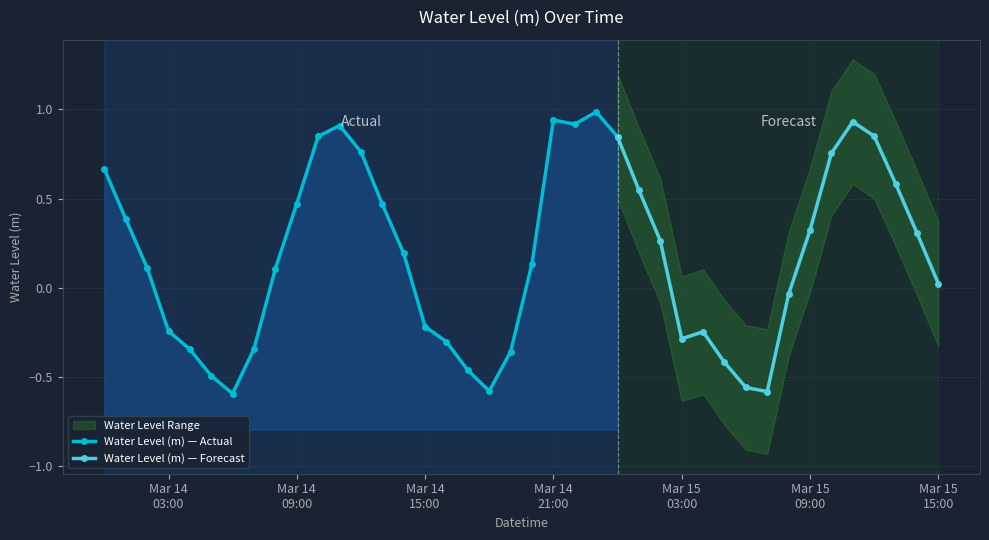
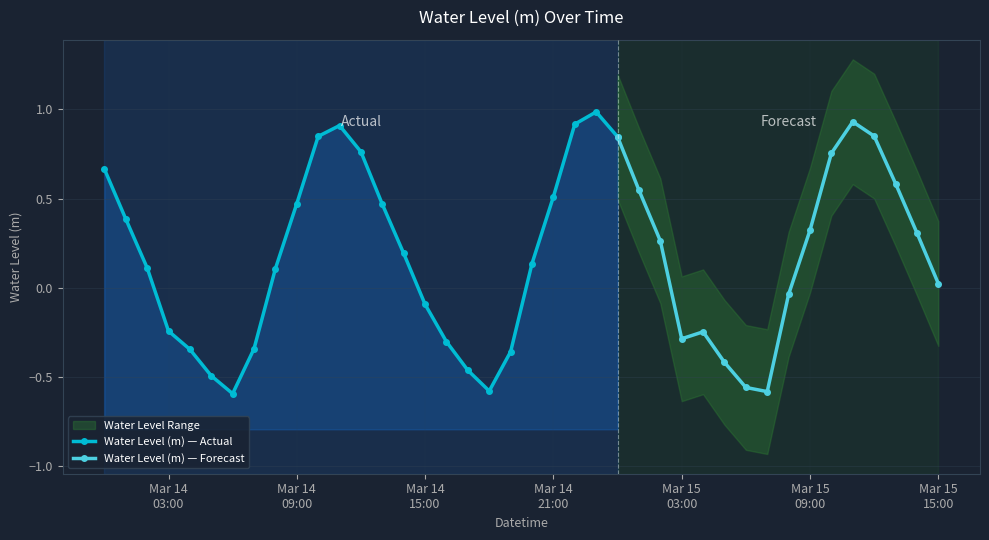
  {
    "Water Level (m) — Actual": {
      "Mar 14 03:00": -0.24,
      "Mar 14 09:00": 0.47,
-     "Mar 14 15:00": -0.22,
-     "Mar 14 21:00": 0.94
+     "Mar 14 15:00": -0.09,
+     "Mar 14 21:00": 0.51
    },
    "Water Level (m) — Forecast": {
      "Mar 15 03:00": -0.29,
      "Mar 15 09:00": 0.32,
      "Mar 15 15:00": 0.02
    }
  }
